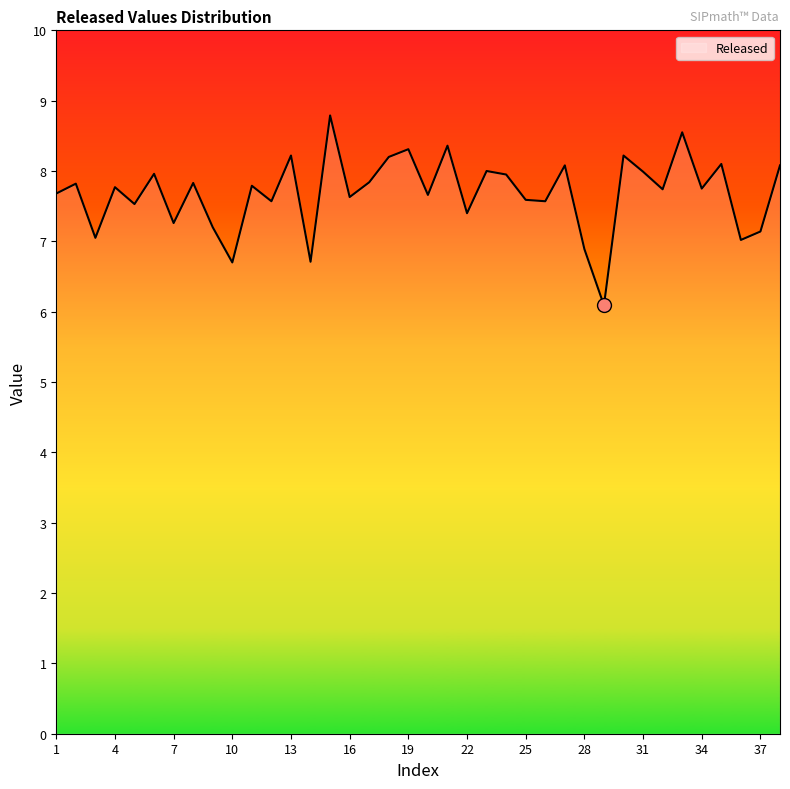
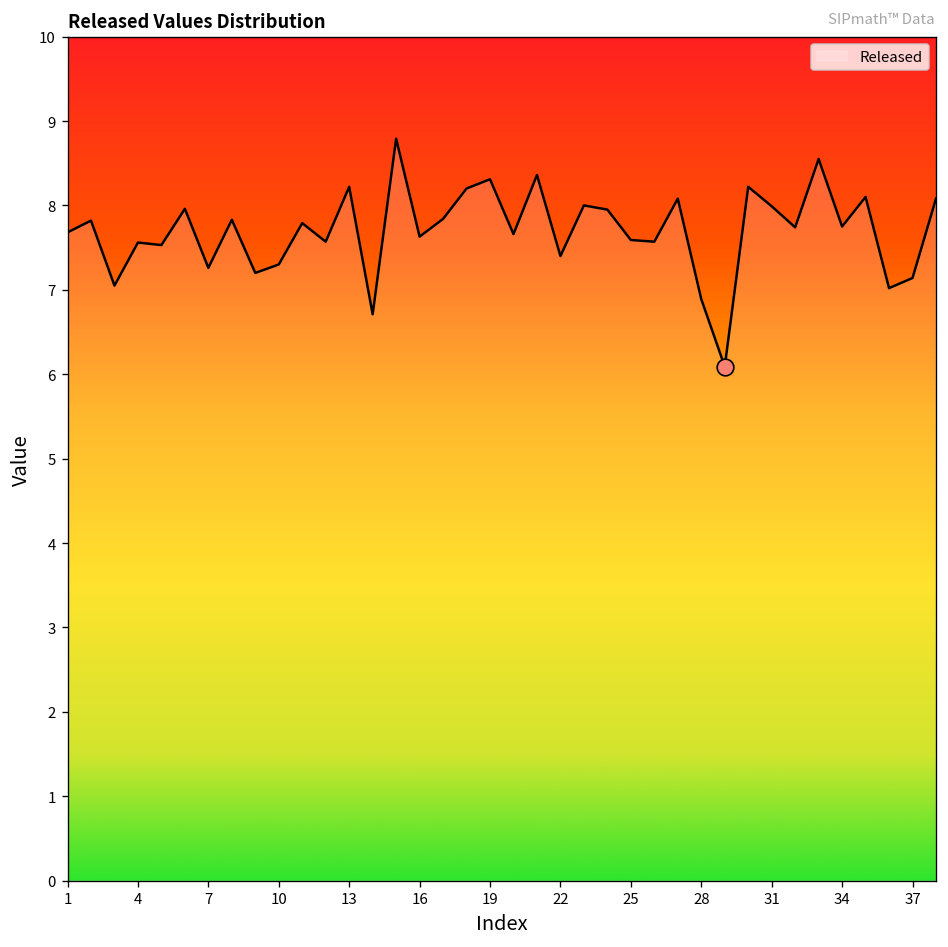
  {
    "Released": {
      "1": 7.7,
-     "4": 7.8,
+     "4": 7.6,
      "7": 7.3,
-     "10": 6.7,
+     "10": 7.3,
      "13": 8.2,
      "16": 7.6,
      "19": 8.3,
      "22": 7.4,
      "25": 7.6,
      "28": 6.9,
      "31": 8.0,
      "34": 7.8,
      "37": 7.1
    }
  }
